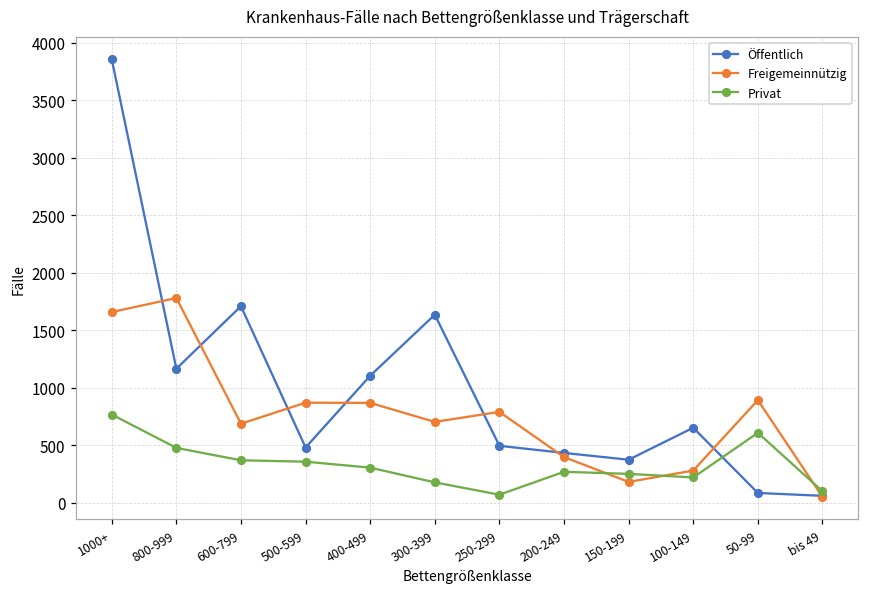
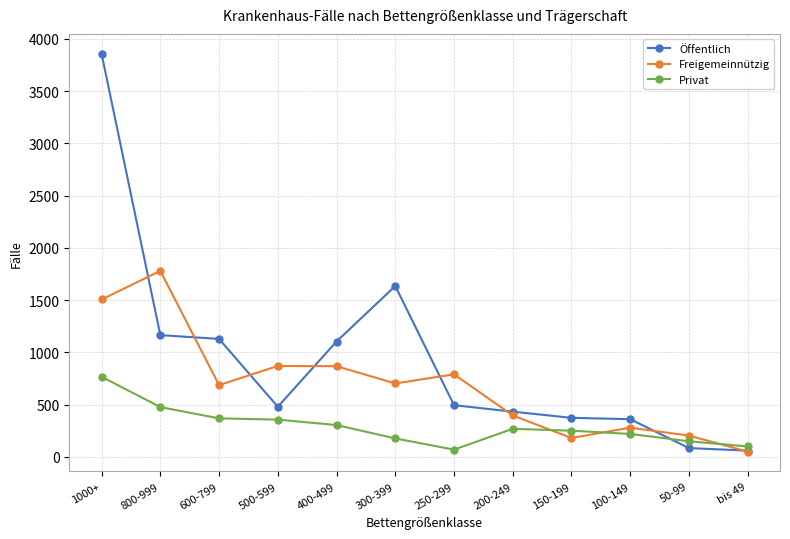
  {
    "Öffentlich": {
      "1000+": 3860,
      "800-999": 1170,
-     "600-799": 1710,
+     "600-799": 1130,
      "500-599": 480,
      "400-499": 1100,
      "300-399": 1640,
      "250-299": 500,
      "200-249": 430,
      "150-199": 370,
-     "100-149": 650,
+     "100-149": 360,
      "50-99": 90
    },
    "Freigemeinnützig": {
-     "1000+": 1660,
+     "1000+": 1510,
      "800-999": 1780,
      "600-799": 690,
      "500-599": 870,
      "400-499": 870,
      "300-399": 700,
      "250-299": 790,
      "200-249": 400,
      "150-199": 180,
      "100-149": 280,
-     "50-99": 890
+     "50-99": 200
    },
    "Privat": {
      "1000+": 770,
      "800-999": 480,
      "600-799": 370,
      "500-599": 360,
      "400-499": 310,
      "300-399": 180,
      "250-299": 70,
      "200-249": 270,
      "150-199": 250,
      "100-149": 220,
-     "50-99": 610,
+     "50-99": 150,
      "bis 49": 100
    }
  }
